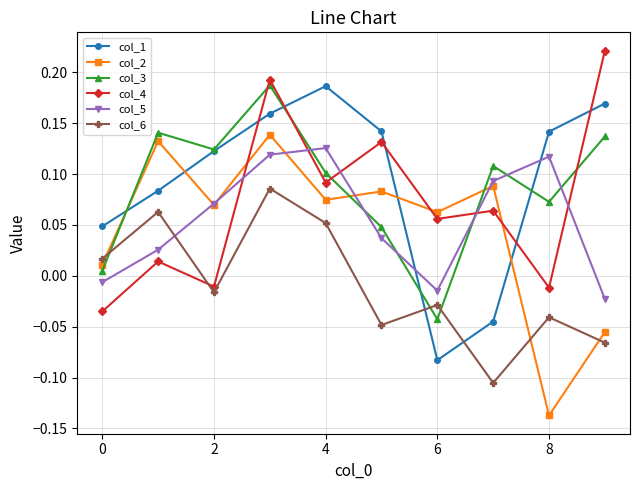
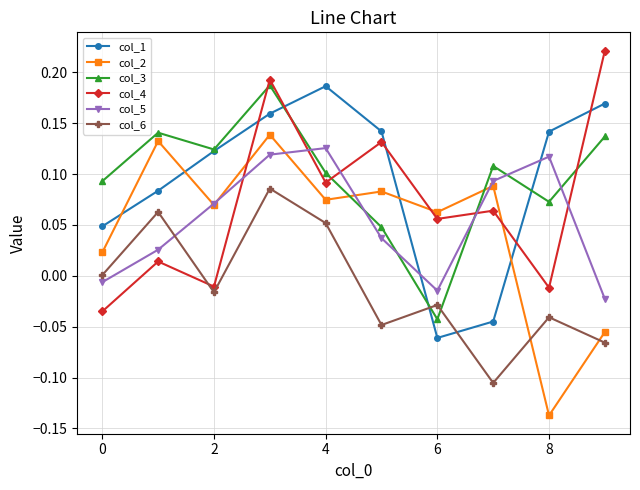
  {
    "col_1": {
      "0": 0.049,
      "4": 0.186,
-     "6": -0.083,
+     "6": -0.061,
      "8": 0.142
    },
    "col_2": {
-     "0": 0.011,
+     "0": 0.023,
      "4": 0.075,
      "6": 0.063,
      "8": -0.137
    },
    "col_3": {
-     "0": 0.005,
+     "0": 0.093,
      "4": 0.101,
      "6": -0.043,
      "8": 0.073
    },
    "col_4": {
      "0": -0.035,
      "2": -0.011,
      "4": 0.092,
      "6": 0.056,
      "8": -0.012
    },
    "col_5": {
      "0": -0.006,
      "4": 0.126,
      "6": -0.015,
      "8": 0.117
    },
    "col_6": {
-     "0": 0.017,
+     "0": 0.001,
      "2": -0.016,
      "4": 0.052,
      "6": -0.029,
      "8": -0.041
    }
  }
